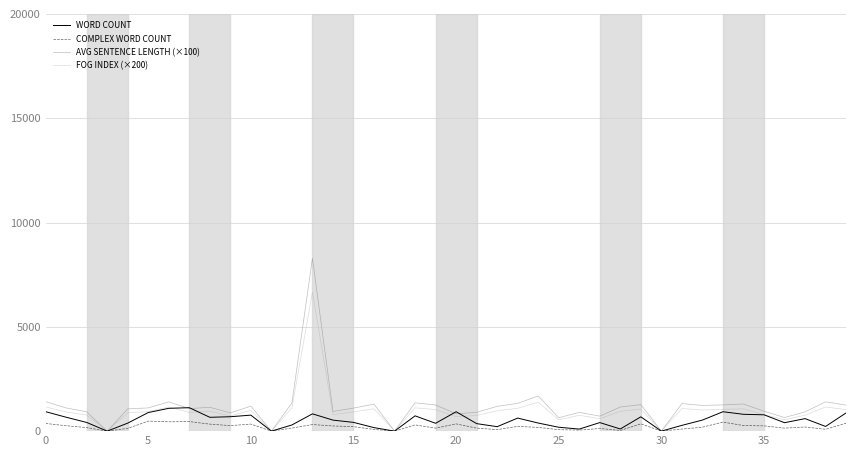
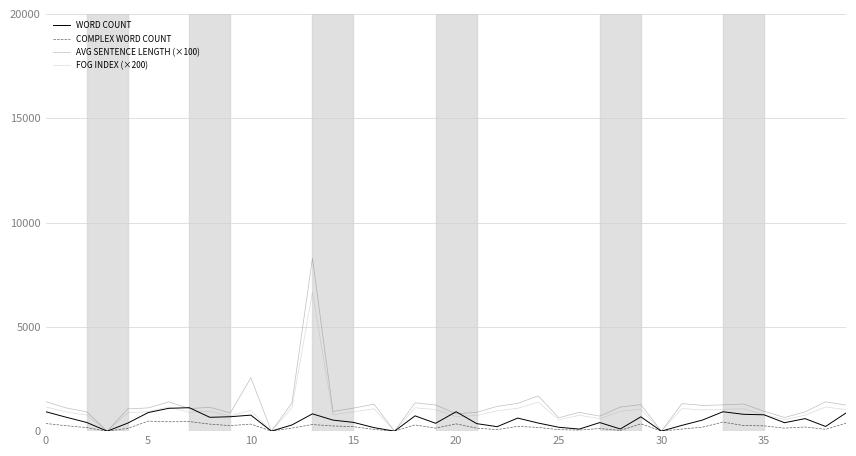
  {
    "AVG SENTENCE LENGTH (×100)": {
      "0": 1400,
      "5": 1100,
-     "10": 1200,
+     "10": 2600,
      "15": 1100,
      "35": 1000
    },
    "FOG INDEX (×200)": {
      "0": 1200,
      "10": 1000,
      "15": 900,
      "20": 700
    }
  }
